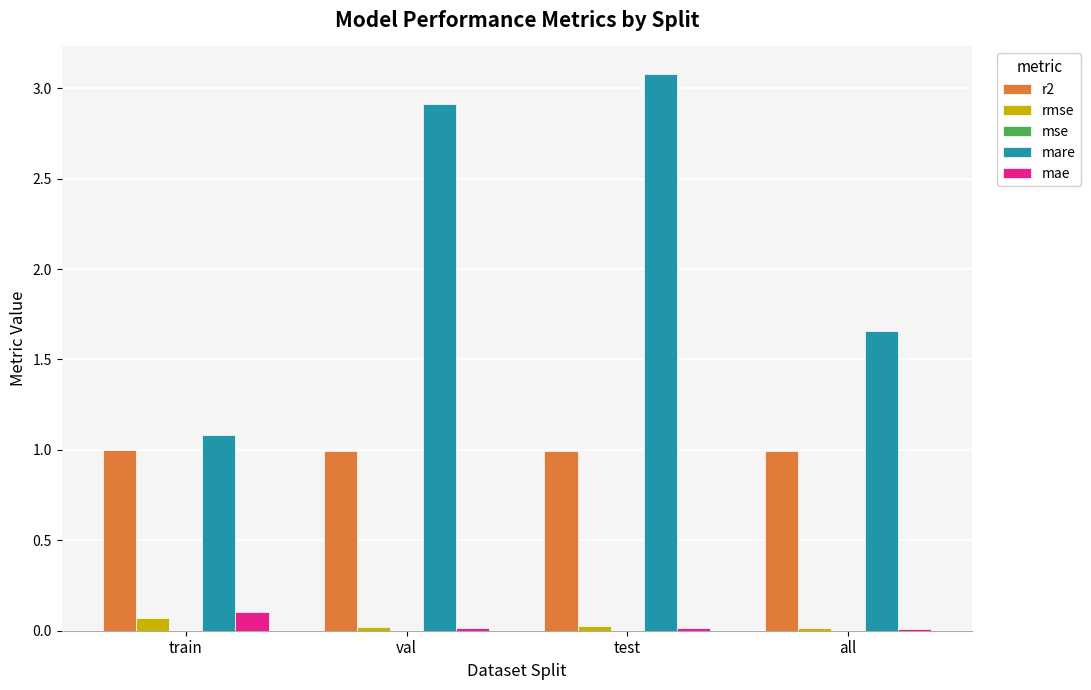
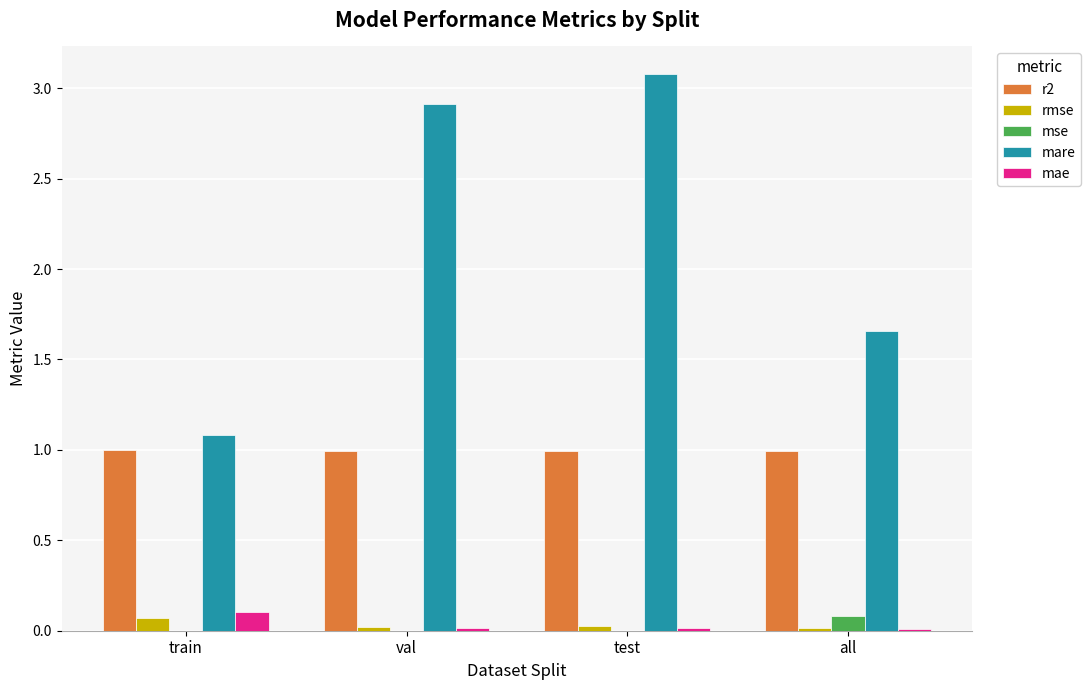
  {
    "r2": {
      "train": 1.00,
      "val": 0.99,
      "test": 0.99,
      "all": 1.00
    },
    "rmse": {
      "train": 0.07,
      "val": 0.02,
      "test": 0.03,
      "all": 0.01
    },
    "mse": {
-     "all": 0.00
+     "all": 0.08
    },
    "mare": {
      "train": 1.08,
      "val": 2.91,
      "test": 3.08,
      "all": 1.66
    },
    "mae": {
      "train": 0.11,
      "test": 0.02
    }
  }
